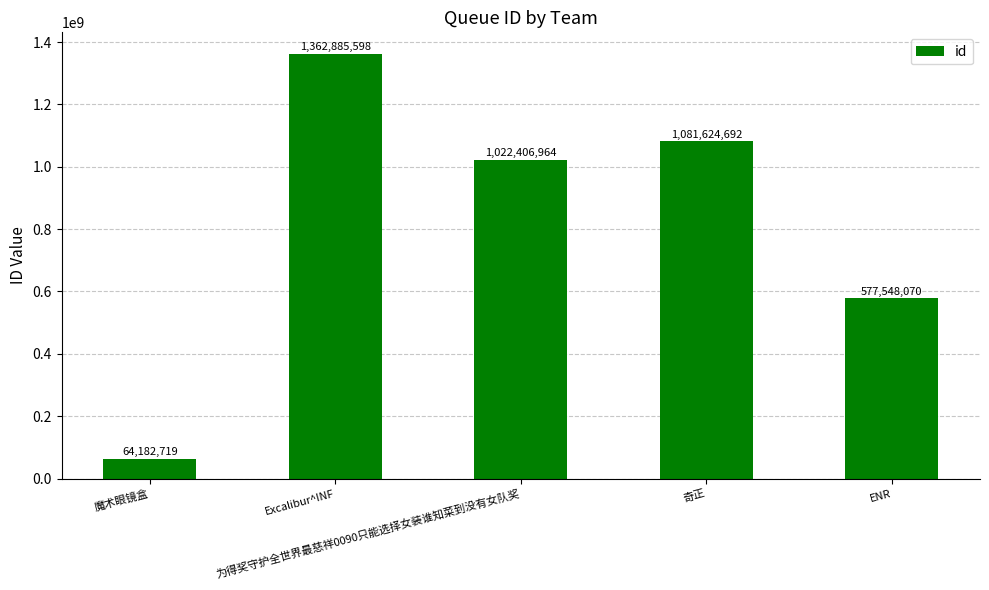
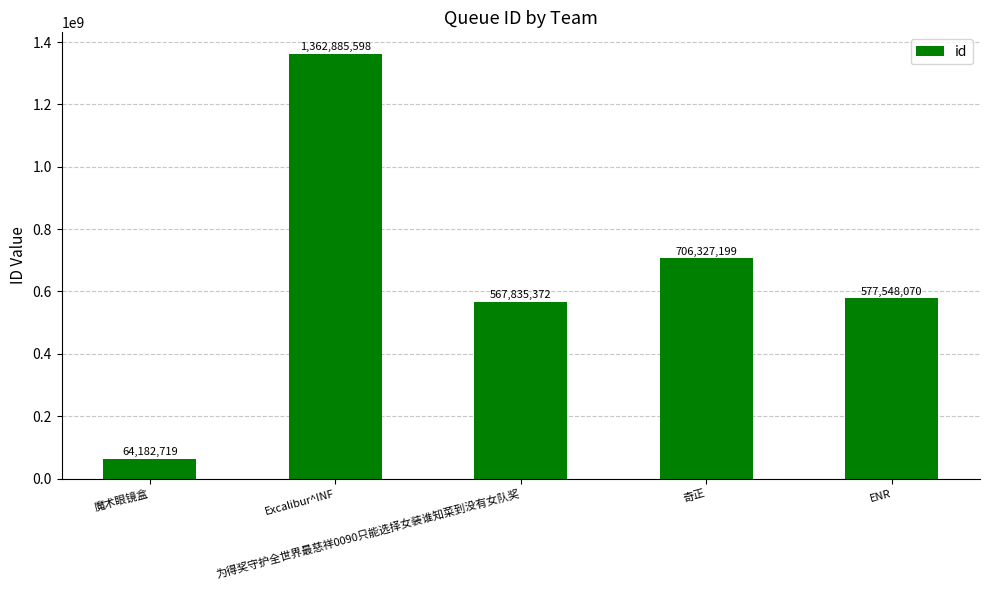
  {
    "魔术眼镜盒": "64,182,719",
    "Excalibur^INF": "1,362,885,598",
-   "为得奖守护全世界最慈祥0090只能选择女装谁知菜到没有女队奖": "1,022,406,964",
-   "奇正": "1,081,624,692",
+   "为得奖守护全世界最慈祥0090只能选择女装谁知菜到没有女队奖": "567,835,372",
+   "奇正": "706,327,199",
    "ENR": "577,548,070"
  }
